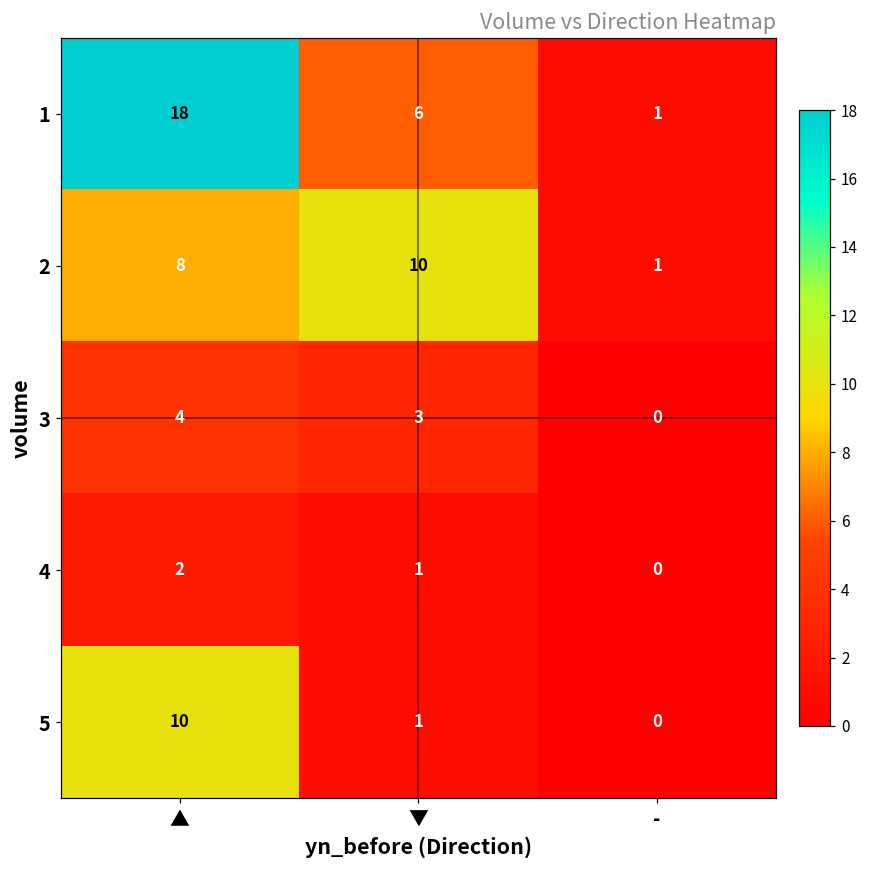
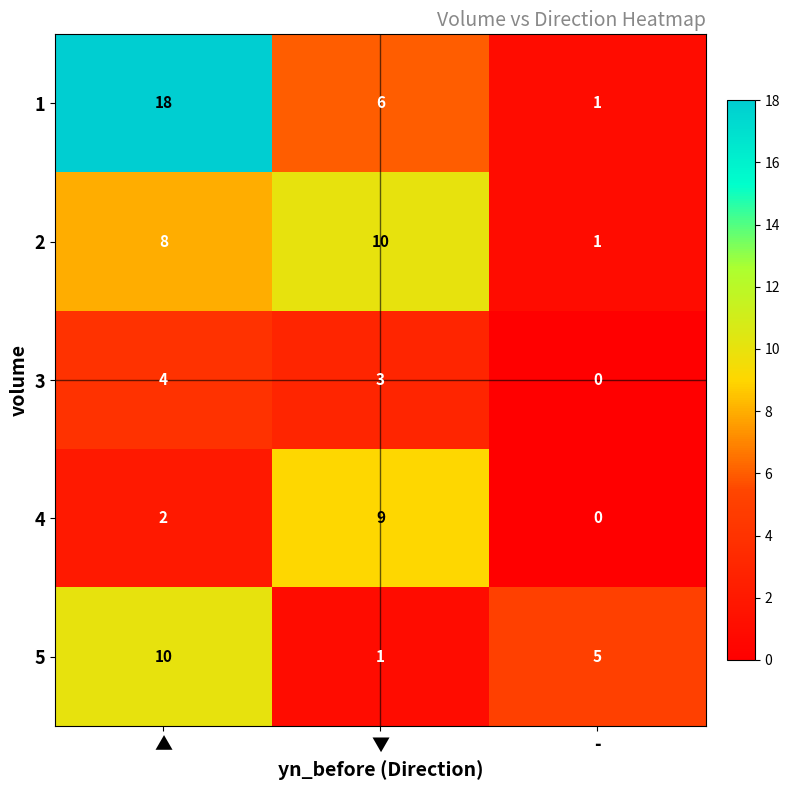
  {
    "1": {
      "▲": 18,
      "▼": 6,
      "-": 1
    },
    "2": {
      "▲": 8,
      "▼": 10,
      "-": 1
    },
    "3": {
      "▲": 4,
      "▼": 3,
      "-": 0
    },
    "4": {
      "▲": 2,
-     "▼": 1,
+     "▼": 9,
      "-": 0
    },
    "5": {
      "▲": 10,
      "▼": 1,
-     "-": 0
+     "-": 5
    }
  }
